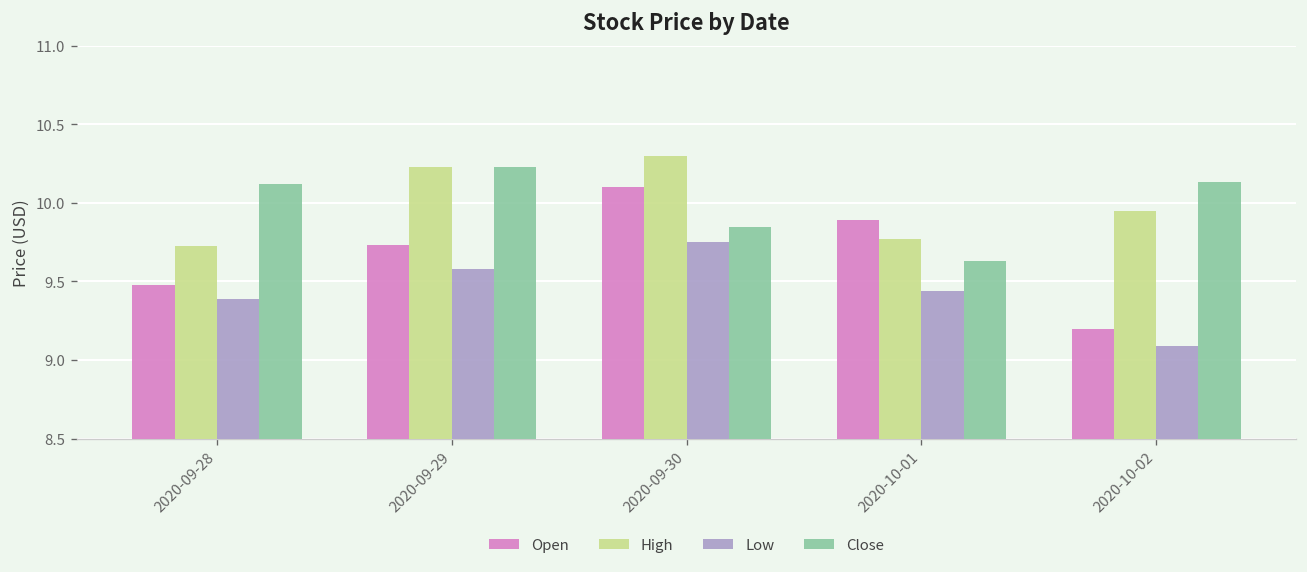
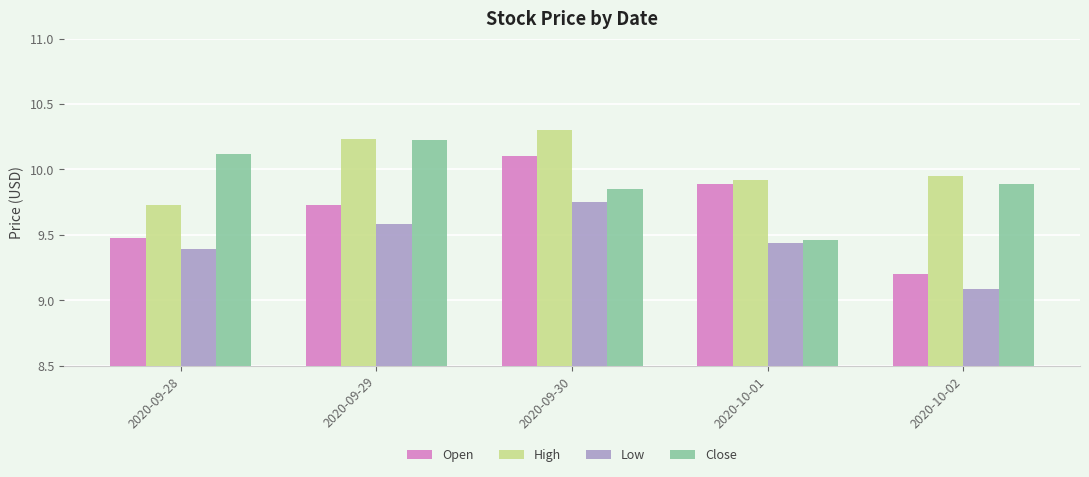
  {
    "High": {
      "2020-09-28": 9.73,
      "2020-09-29": 10.23,
      "2020-09-30": 10.30,
-     "2020-10-01": 9.77,
+     "2020-10-01": 9.92,
      "2020-10-02": 9.95
    },
    "Close": {
      "2020-09-28": 10.12,
      "2020-09-29": 10.23,
      "2020-09-30": 9.85,
-     "2020-10-01": 9.63,
-     "2020-10-02": 10.13
+     "2020-10-01": 9.46,
+     "2020-10-02": 9.89
    }
  }
